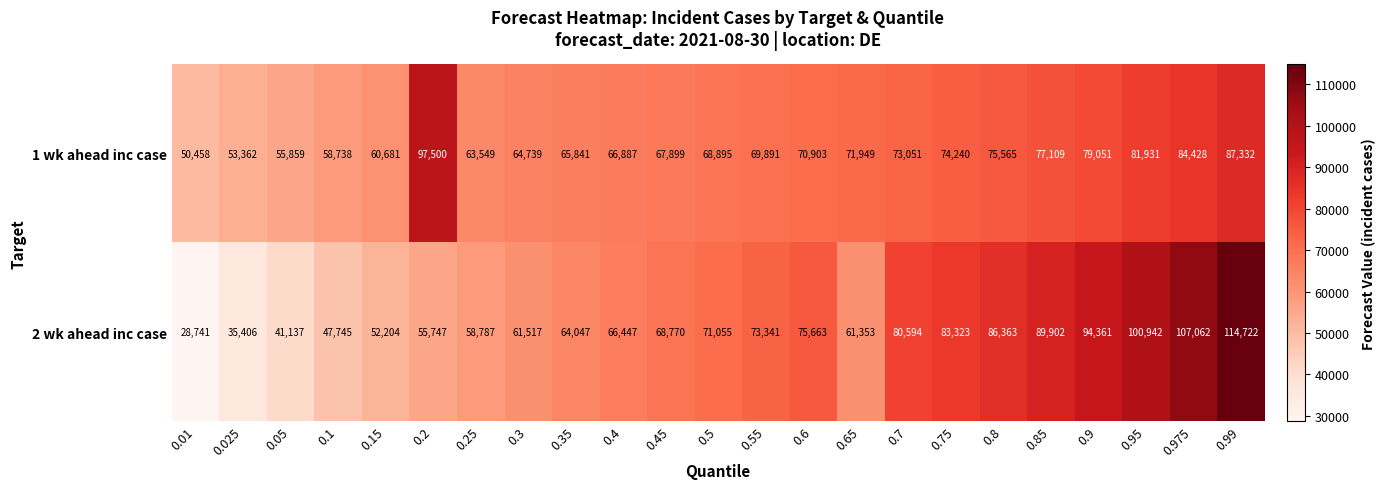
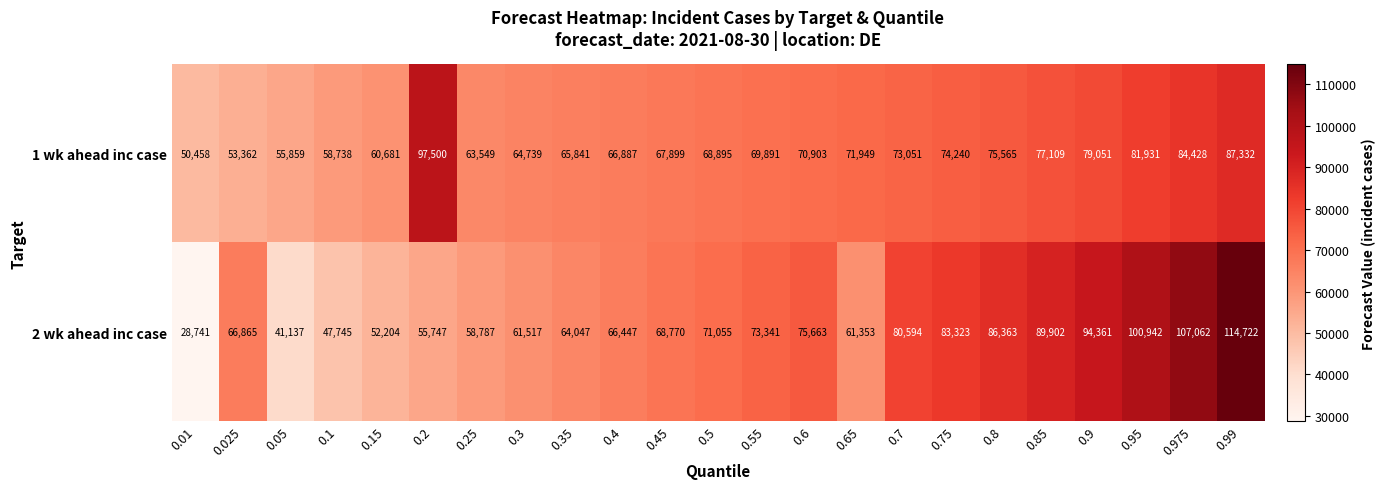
  {
    "1 wk ahead inc case": {
      "0.01": "50,458",
      "0.025": "53,362",
      "0.05": "55,859",
      "0.1": "58,738",
      "0.15": "60,681",
      "0.2": "97,500",
      "0.25": "63,549",
      "0.3": "64,739",
      "0.35": "65,841",
      "0.4": "66,887",
      "0.45": "67,899",
      "0.5": "68,895",
      "0.55": "69,891",
      "0.6": "70,903",
      "0.65": "71,949",
      "0.7": "73,051",
      "0.75": "74,240",
      "0.8": "75,565",
      "0.85": "77,109",
      "0.9": "79,051",
      "0.95": "81,931",
      "0.975": "84,428",
      "0.99": "87,332"
    },
    "2 wk ahead inc case": {
      "0.01": "28,741",
-     "0.025": "35,406",
+     "0.025": "66,865",
      "0.05": "41,137",
      "0.1": "47,745",
      "0.15": "52,204",
      "0.2": "55,747",
      "0.25": "58,787",
      "0.3": "61,517",
      "0.35": "64,047",
      "0.4": "66,447",
      "0.45": "68,770",
      "0.5": "71,055",
      "0.55": "73,341",
      "0.6": "75,663",
      "0.65": "61,353",
      "0.7": "80,594",
      "0.75": "83,323",
      "0.8": "86,363",
      "0.85": "89,902",
      "0.9": "94,361",
      "0.95": "100,942",
      "0.975": "107,062",
      "0.99": "114,722"
    }
  }
